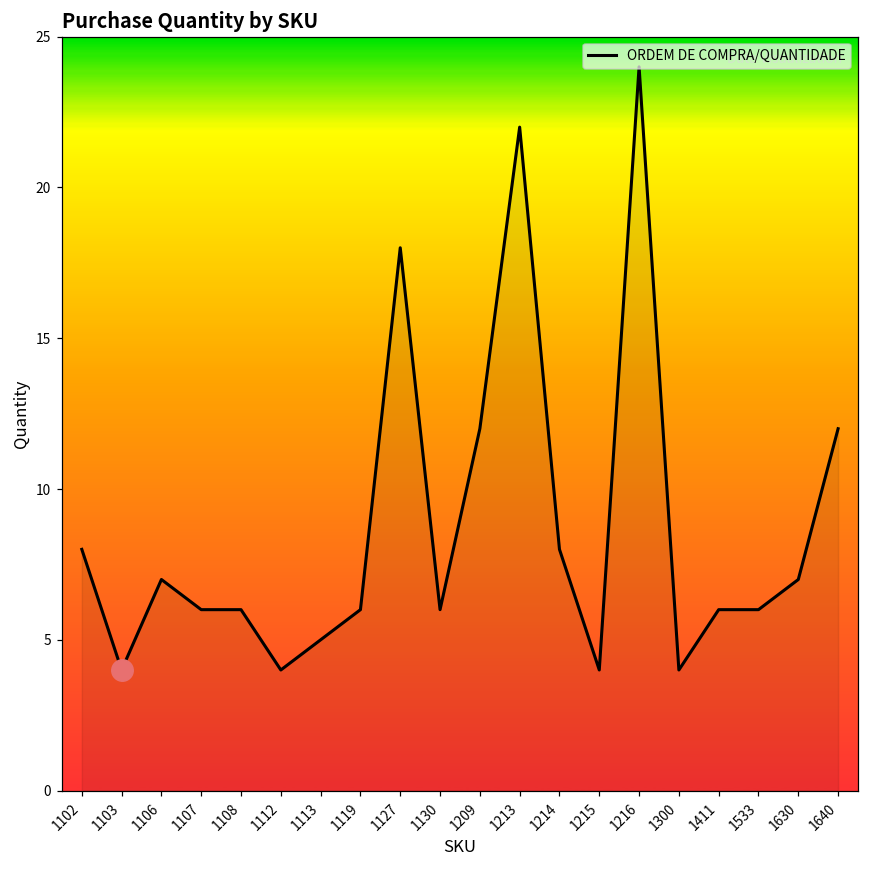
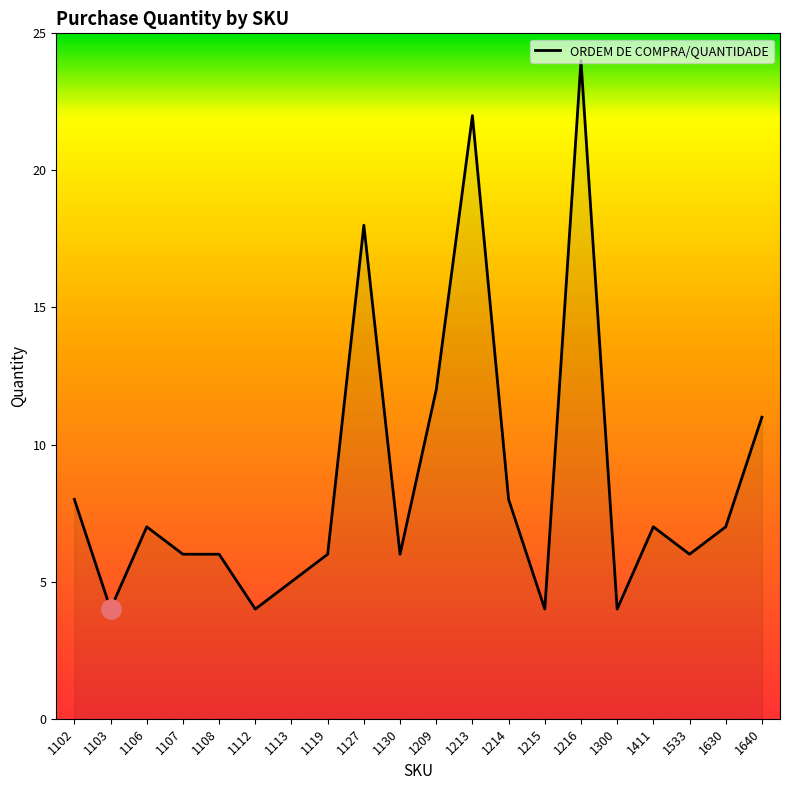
  {
    "ORDEM DE COMPRA/QUANTIDADE": {
      "1102": 8,
      "1106": 7,
      "1107": 6,
      "1108": 6,
      "1112": 4,
      "1113": 5,
      "1119": 6,
      "1127": 18,
      "1130": 6,
      "1209": 12,
      "1213": 22,
      "1214": 8,
      "1215": 4,
      "1300": 4,
-     "1411": 6,
+     "1411": 7,
      "1533": 6,
      "1630": 7,
-     "1640": 12
+     "1640": 11
    }
  }
